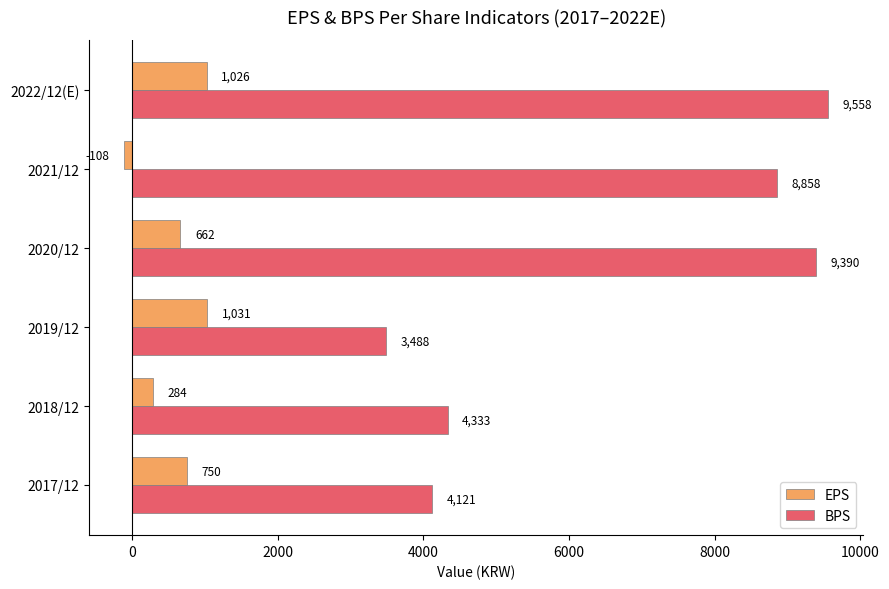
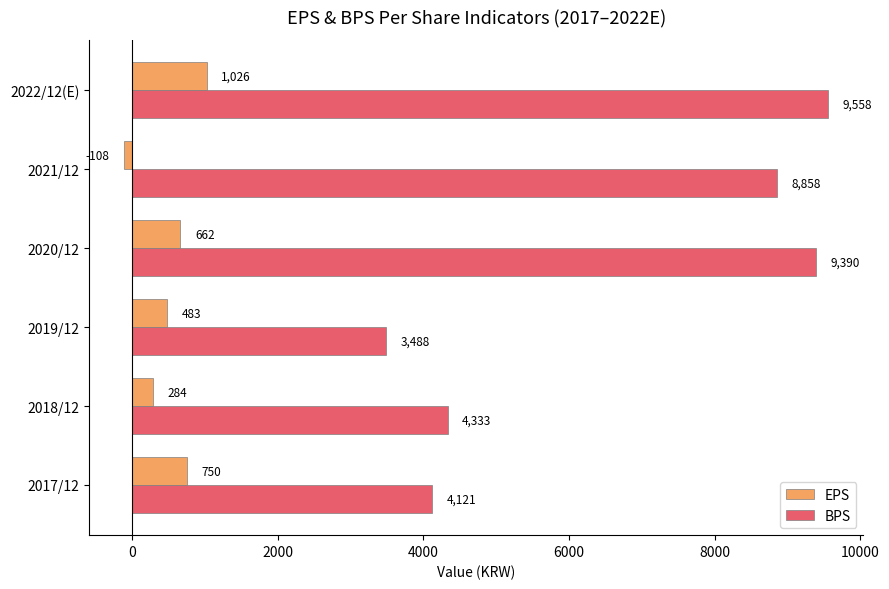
  {
    "EPS": {
      "2022/12(E)": "1,026",
      "2021/12": "-108",
      "2020/12": "662",
-     "2019/12": "1,031",
+     "2019/12": "483",
      "2018/12": "284",
      "2017/12": "750"
    },
    "BPS": {
      "2022/12(E)": "9,558",
      "2021/12": "8,858",
      "2020/12": "9,390",
      "2019/12": "3,488",
      "2018/12": "4,333",
      "2017/12": "4,121"
    }
  }
